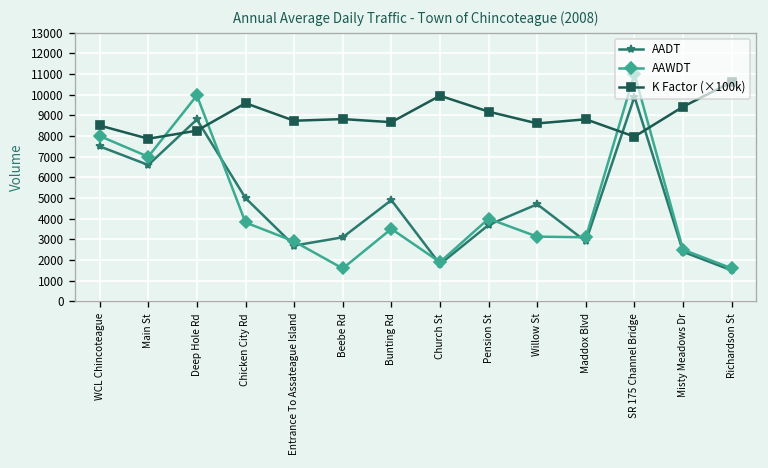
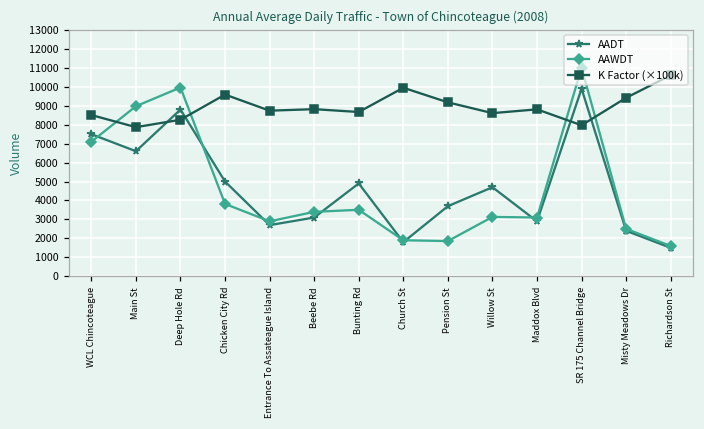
  {
    "AAWDT": {
-     "WCL Chincoteague": 8000,
-     "Main St": 7000,
+     "WCL Chincoteague": 7100,
+     "Main St": 9000,
      "Deep Hole Rd": 10000,
      "Chicken City Rd": 3800,
      "Entrance To Assateague Island": 2900,
-     "Beebe Rd": 1600,
+     "Beebe Rd": 3400,
      "Bunting Rd": 3500,
-     "Pension St": 4000,
+     "Pension St": 1900,
      "Willow St": 3100,
      "Maddox Blvd": 3100
    }
  }
